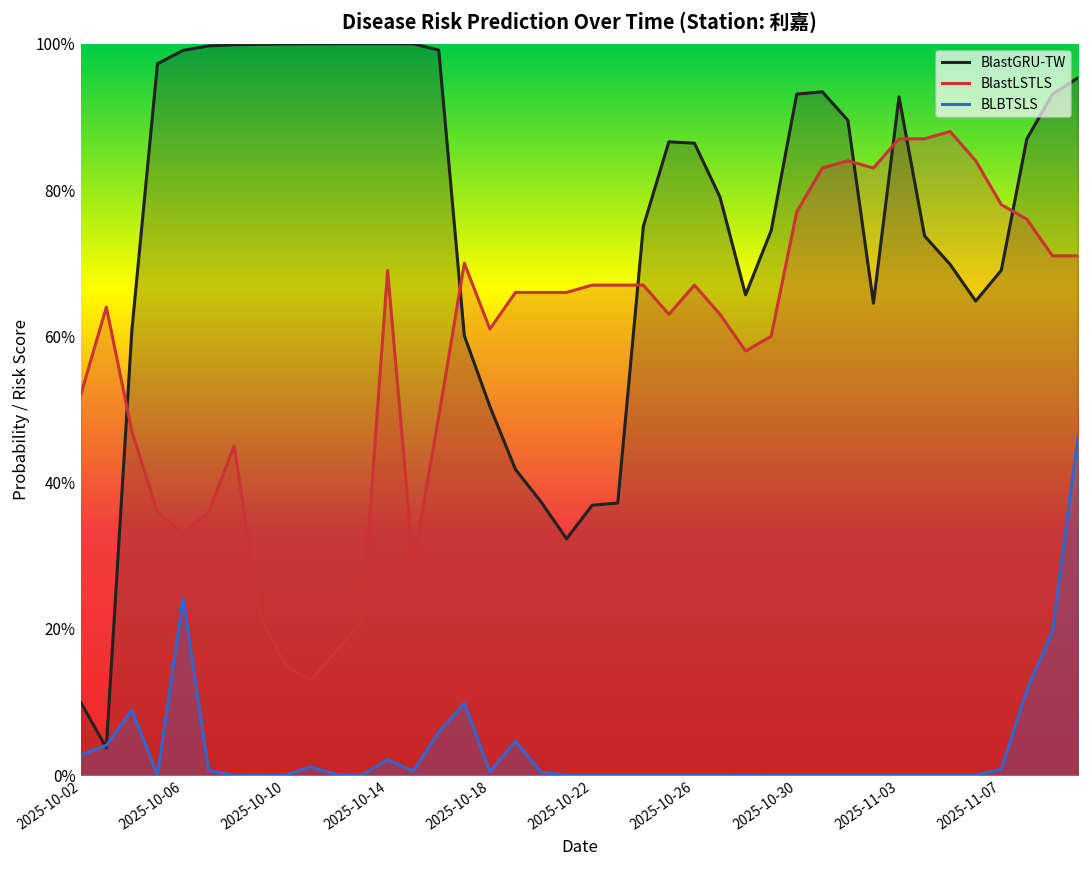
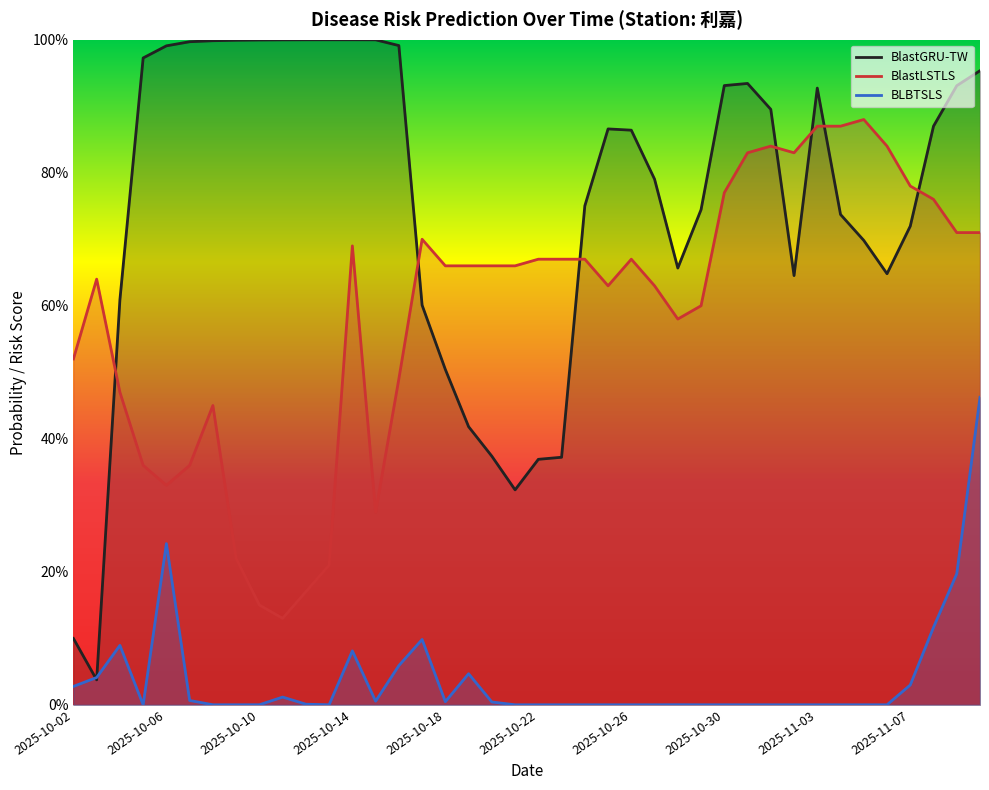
  {
    "BlastGRU-TW": {
      "2025-10-02": "10%",
      "2025-10-06": "99%",
      "2025-10-10": "100%",
      "2025-10-14": "100%",
      "2025-10-18": "50%",
      "2025-10-22": "37%",
      "2025-10-26": "86%",
      "2025-10-30": "93%",
      "2025-11-03": "93%",
-     "2025-11-07": "69%"
+     "2025-11-07": "72%"
    },
    "BlastLSTLS": {
      "2025-10-02": "52%",
      "2025-10-06": "33%",
      "2025-10-10": "15%",
      "2025-10-14": "69%",
-     "2025-10-18": "61%",
+     "2025-10-18": "66%",
      "2025-10-22": "67%",
      "2025-10-26": "67%",
      "2025-10-30": "77%",
      "2025-11-03": "87%",
      "2025-11-07": "78%"
    },
    "BLBTSLS": {
      "2025-10-02": "3%",
      "2025-10-06": "24%",
      "2025-10-10": "0%",
-     "2025-10-14": "2%",
+     "2025-10-14": "8%",
      "2025-10-18": "0%",
      "2025-10-22": "0%",
      "2025-10-26": "0%",
      "2025-10-30": "0%",
      "2025-11-03": "0%",
-     "2025-11-07": "1%"
+     "2025-11-07": "3%"
    }
  }
